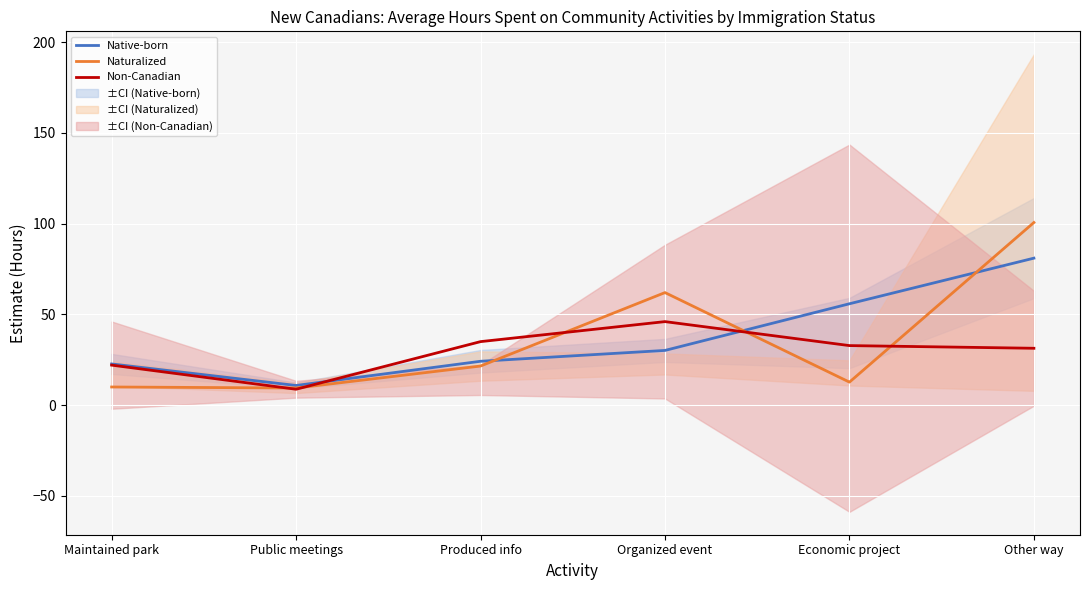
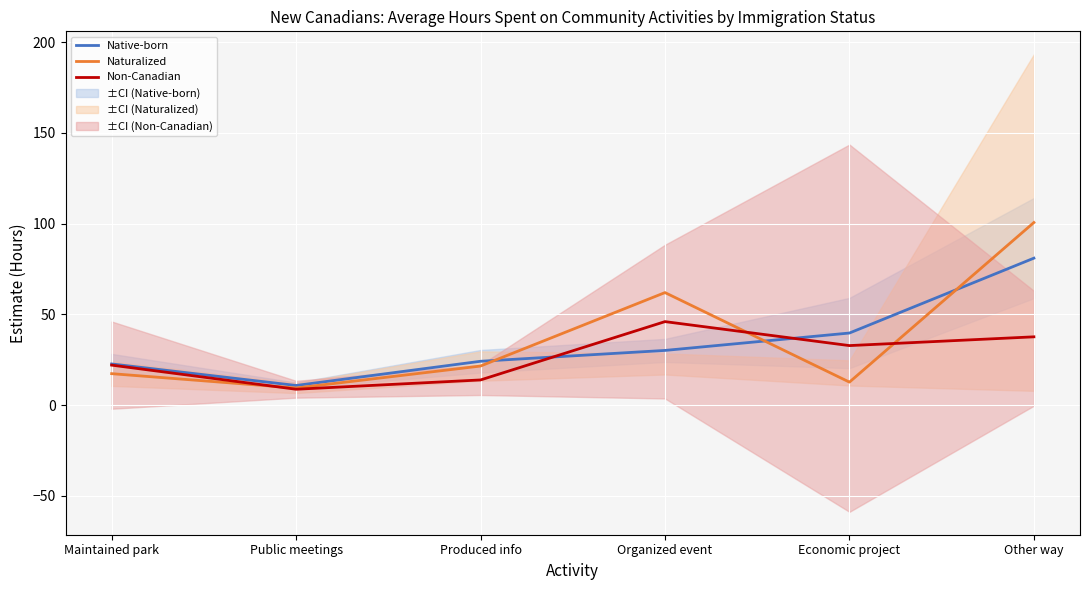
  {
    "Native-born": {
      "Produced info": 24,
      "Organized event": 30,
-     "Economic project": 56,
+     "Economic project": 40,
      "Other way": 81
    },
    "Naturalized": {
-     "Maintained park": 10,
+     "Maintained park": 17,
      "Organized event": 62,
      "Economic project": 13,
      "Other way": 101
    },
    "Non-Canadian": {
-     "Produced info": 35,
+     "Produced info": 14,
      "Organized event": 46,
      "Economic project": 33,
-     "Other way": 31
+     "Other way": 38
    }
  }
